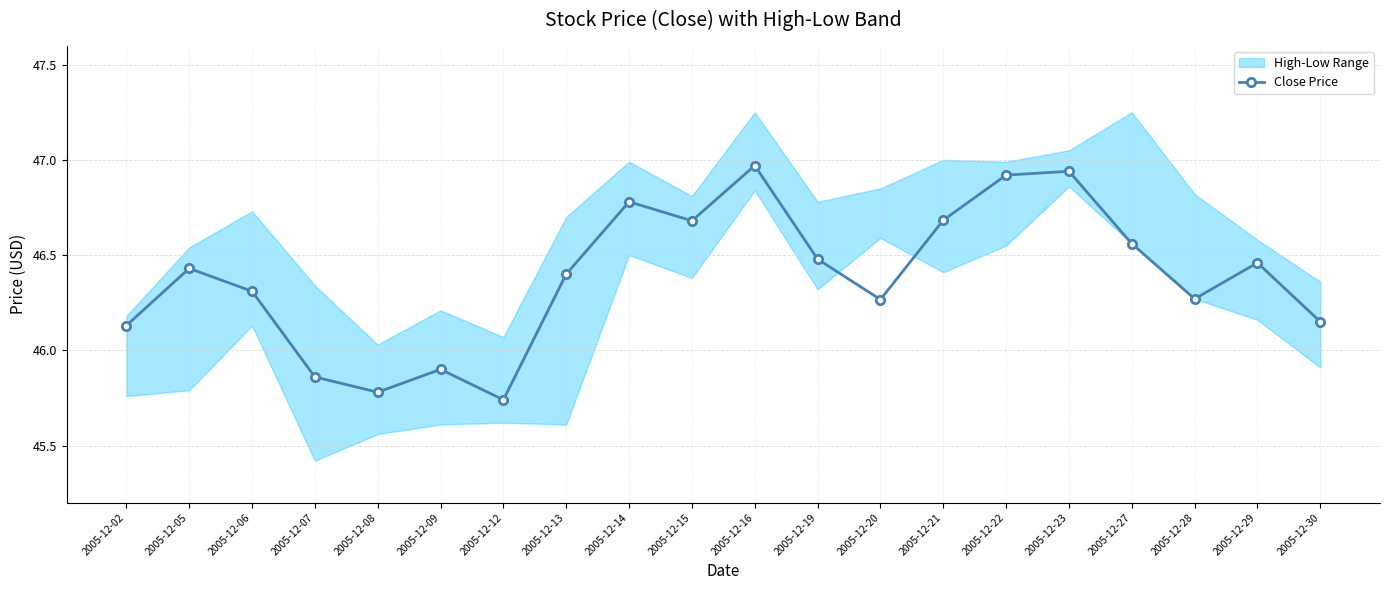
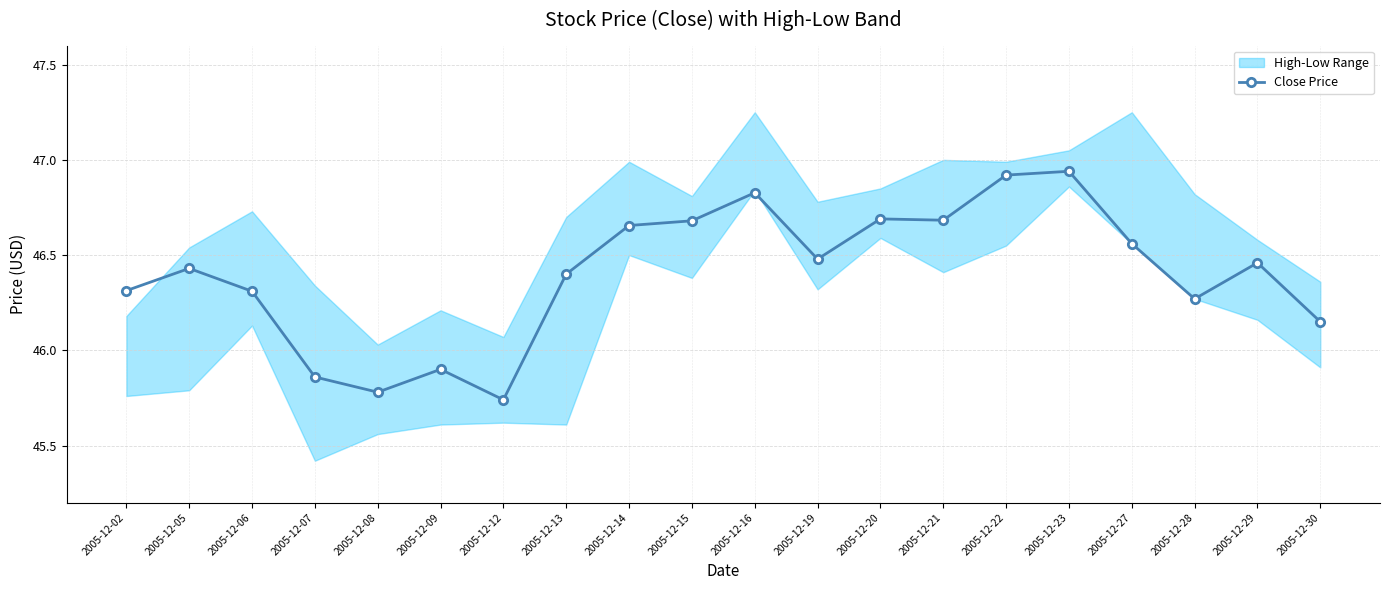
  {
    "Close Price": {
-     "2005-12-02": 46.13,
+     "2005-12-02": 46.31,
      "2005-12-05": 46.43,
      "2005-12-06": 46.31,
      "2005-12-07": 45.86,
      "2005-12-08": 45.78,
      "2005-12-09": 45.90,
      "2005-12-12": 45.74,
      "2005-12-13": 46.40,
-     "2005-12-14": 46.78,
+     "2005-12-14": 46.66,
      "2005-12-15": 46.68,
-     "2005-12-16": 46.97,
+     "2005-12-16": 46.83,
      "2005-12-19": 46.48,
-     "2005-12-20": 46.27,
+     "2005-12-20": 46.69,
      "2005-12-21": 46.68,
      "2005-12-22": 46.92,
      "2005-12-23": 46.94,
      "2005-12-27": 46.56,
      "2005-12-28": 46.27,
      "2005-12-29": 46.46,
      "2005-12-30": 46.15
    }
  }
